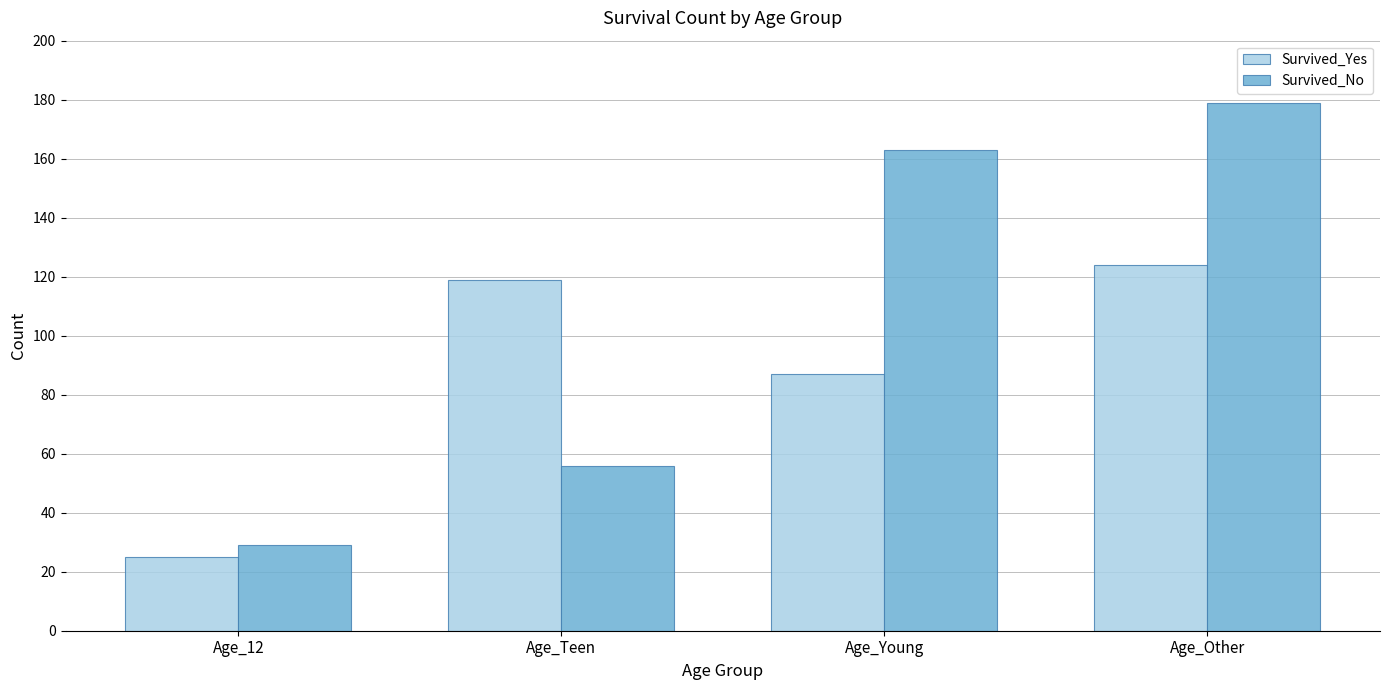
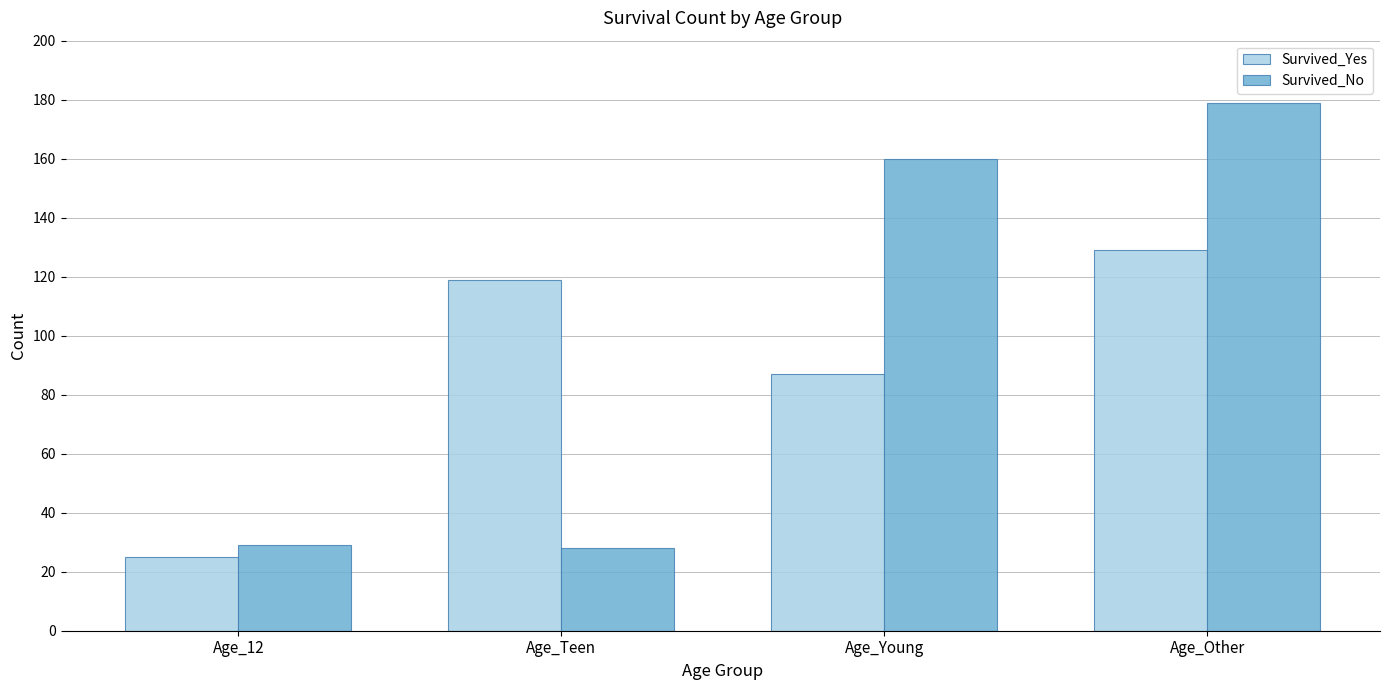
  {
    "Survived_Yes": {
      "Age_12": 25,
      "Age_Teen": 119,
      "Age_Young": 87,
-     "Age_Other": 124
+     "Age_Other": 129
    },
    "Survived_No": {
      "Age_12": 29,
-     "Age_Teen": 56,
-     "Age_Young": 163,
+     "Age_Teen": 28,
+     "Age_Young": 160,
      "Age_Other": 179
    }
  }
